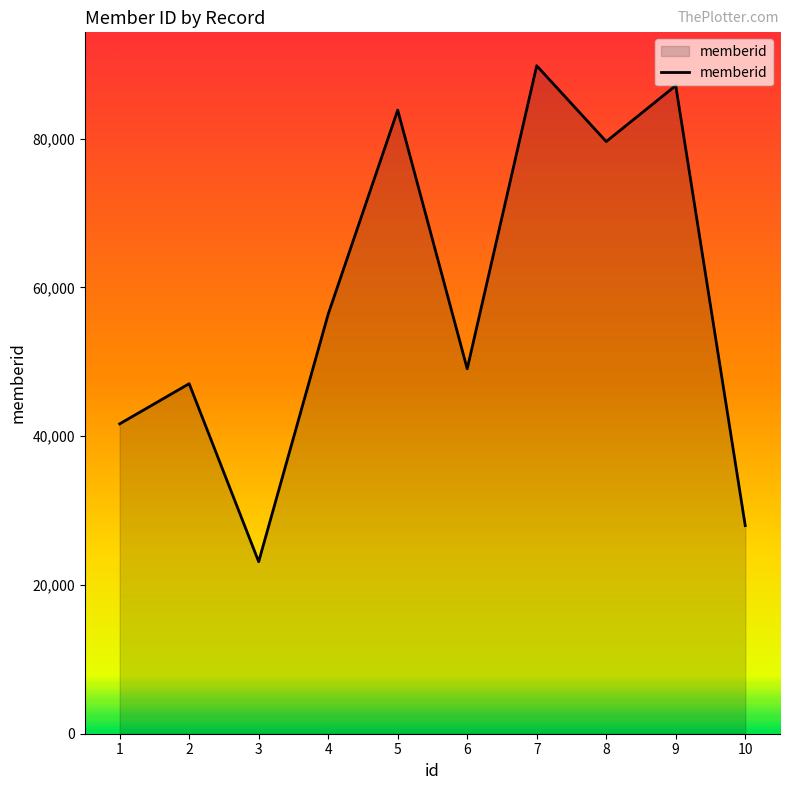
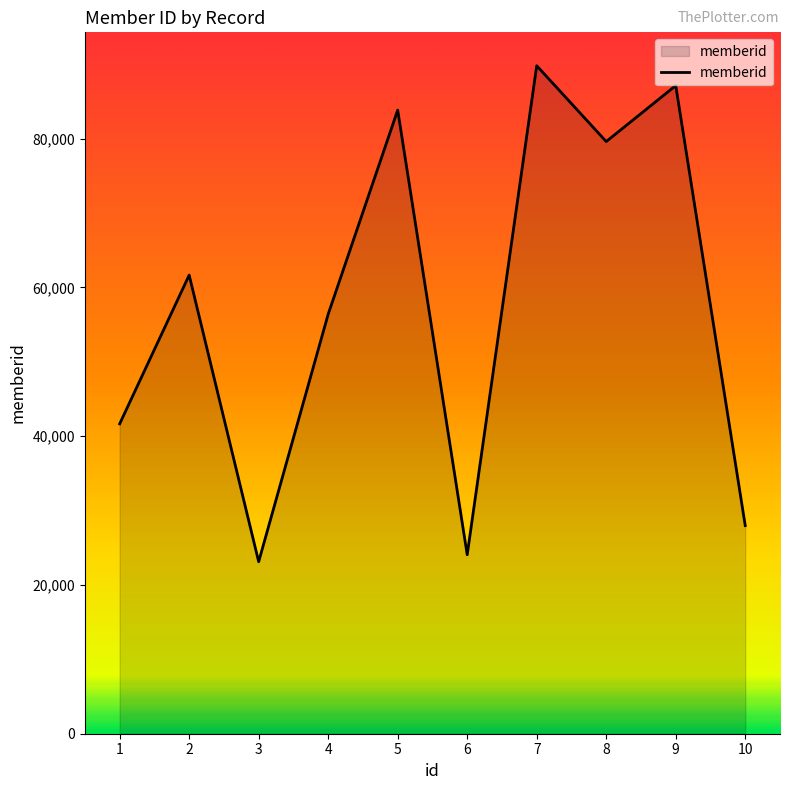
  {
    "1": "42,000",
-   "2": "47,000",
+   "2": "62,000",
    "3": "23,000",
    "4": "56,000",
    "5": "84,000",
-   "6": "49,000",
+   "6": "24,000",
    "7": "90,000",
    "8": "80,000",
    "9": "87,000",
    "10": "28,000"
  }
